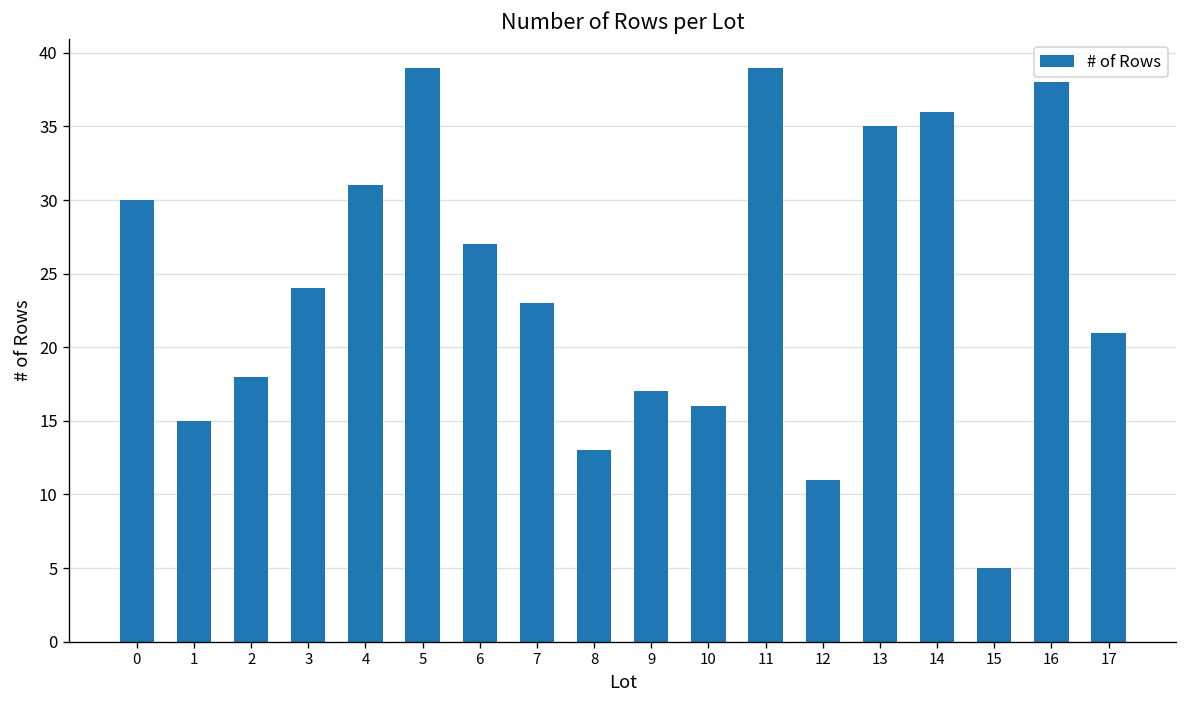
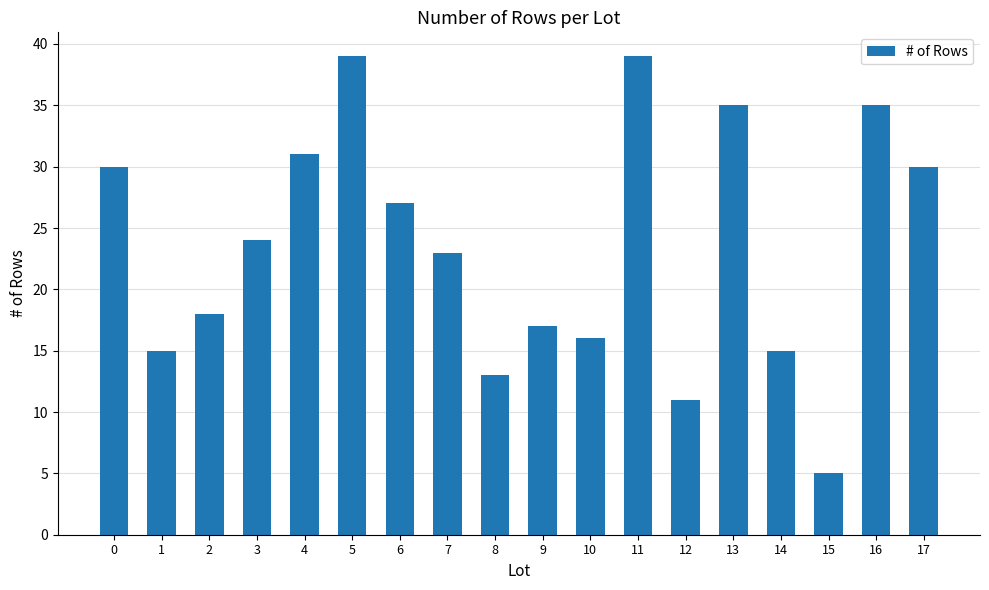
  {
    "0": 30,
    "1": 15,
    "2": 18,
    "3": 24,
    "4": 31,
    "5": 39,
    "6": 27,
    "7": 23,
    "8": 13,
    "9": 17,
    "10": 16,
    "11": 39,
    "12": 11,
    "13": 35,
-   "14": 36,
+   "14": 15,
    "15": 5,
-   "16": 38,
-   "17": 21
+   "16": 35,
+   "17": 30
  }
